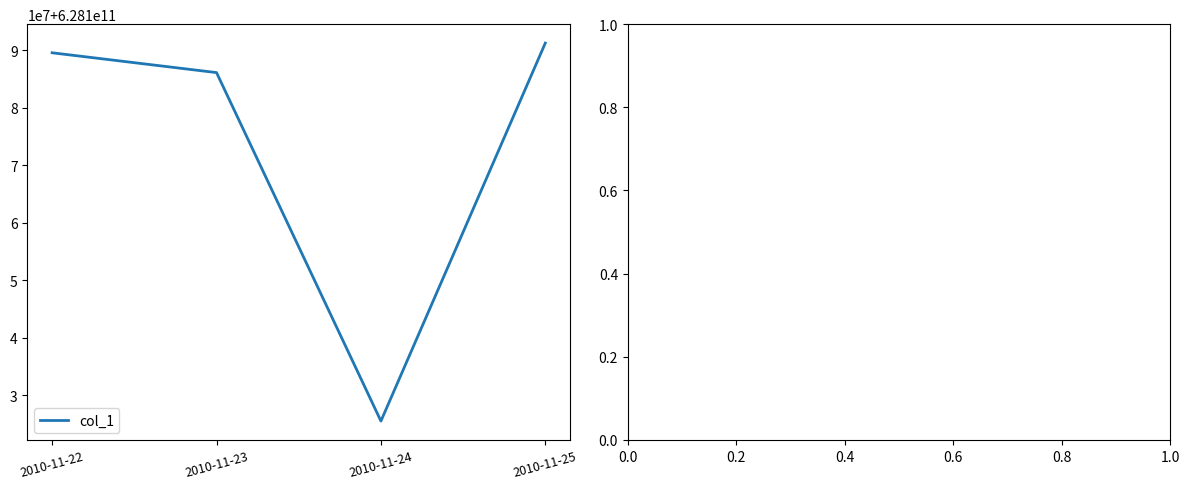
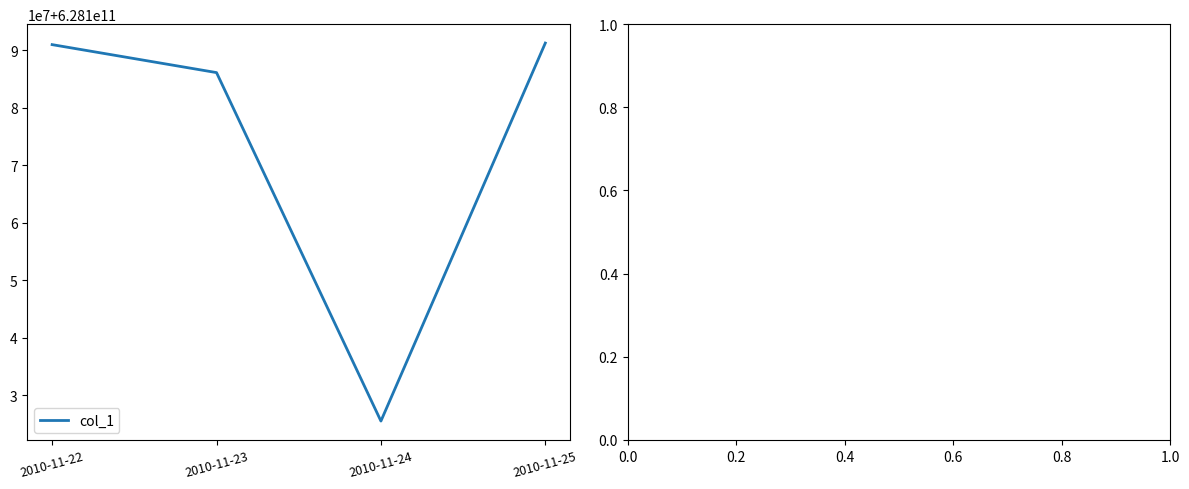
  {
-   "2010-11-22": 628190000000,
+   "2010-11-22": 628191000000,
    "2010-11-23": 628186000000,
    "2010-11-24": 628125000000,
    "2010-11-25": 628191000000
  }
